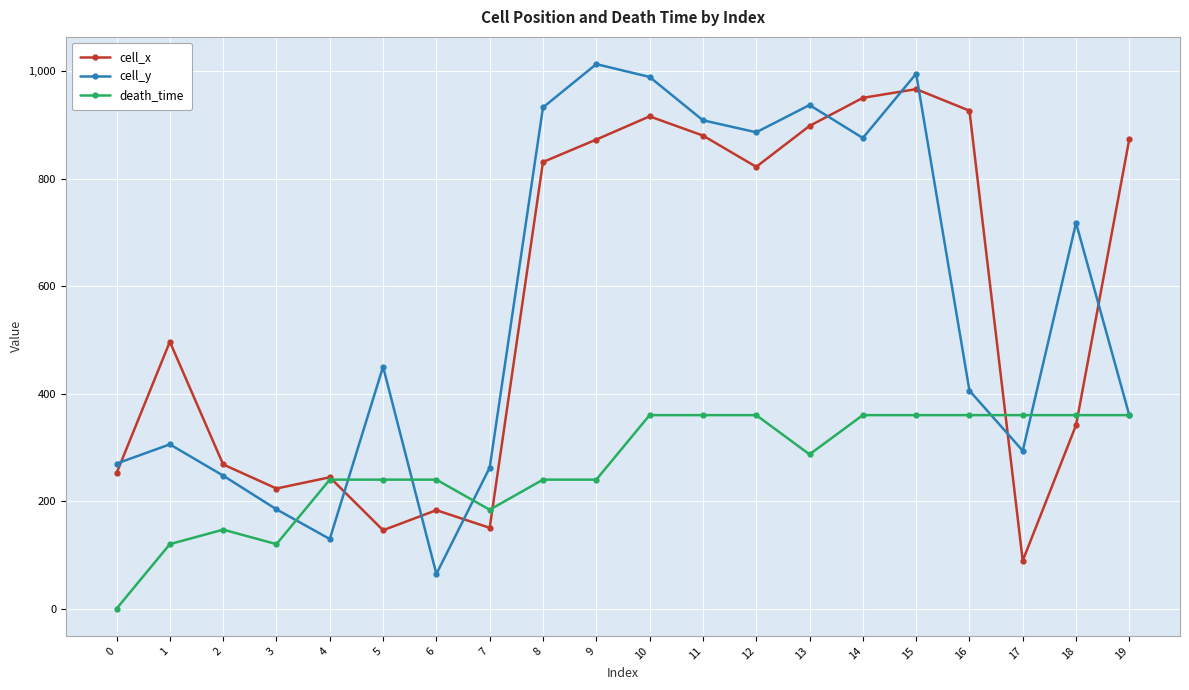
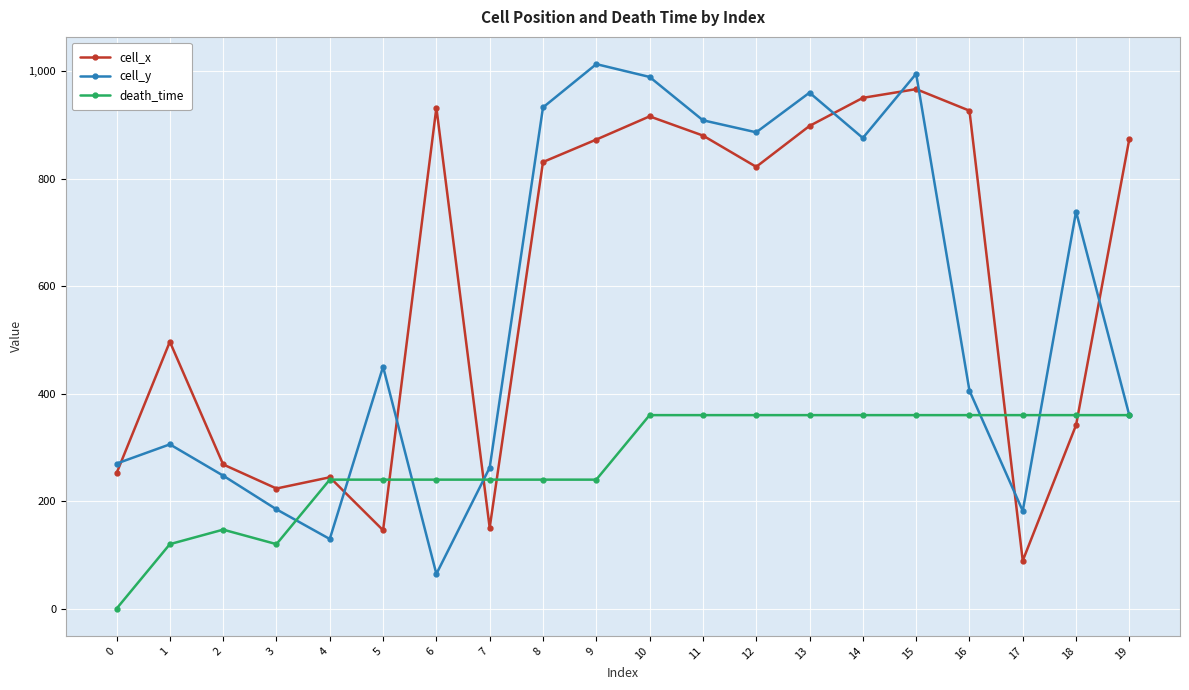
  {
    "cell_x": {
      "0": "250",
      "1": "500",
      "2": "270",
      "3": "220",
      "5": "150",
-     "6": "180",
+     "6": "930",
      "7": "150",
      "8": "830",
      "9": "870",
      "10": "920",
      "11": "880",
      "12": "820",
      "13": "900",
      "14": "950",
      "15": "970",
      "16": "930",
      "17": "90",
      "18": "340",
      "19": "870"
    },
    "cell_y": {
      "0": "270",
      "1": "310",
      "2": "250",
      "3": "180",
      "4": "130",
      "5": "450",
      "6": "60",
      "7": "260",
      "8": "930",
      "9": "1,010",
      "10": "990",
      "11": "910",
      "12": "890",
-     "13": "940",
+     "13": "960",
      "14": "880",
      "15": "990",
      "16": "410",
-     "17": "290",
-     "18": "720"
+     "17": "180",
+     "18": "740"
    },
    "death_time": {
      "0": "0",
      "1": "120",
      "2": "150",
      "3": "120",
      "5": "240",
      "6": "240",
-     "7": "180",
+     "7": "240",
      "8": "240",
      "9": "240",
      "10": "360",
      "11": "360",
      "12": "360",
-     "13": "290",
+     "13": "360",
      "14": "360",
      "15": "360",
      "16": "360",
      "17": "360",
      "18": "360"
    }
  }
